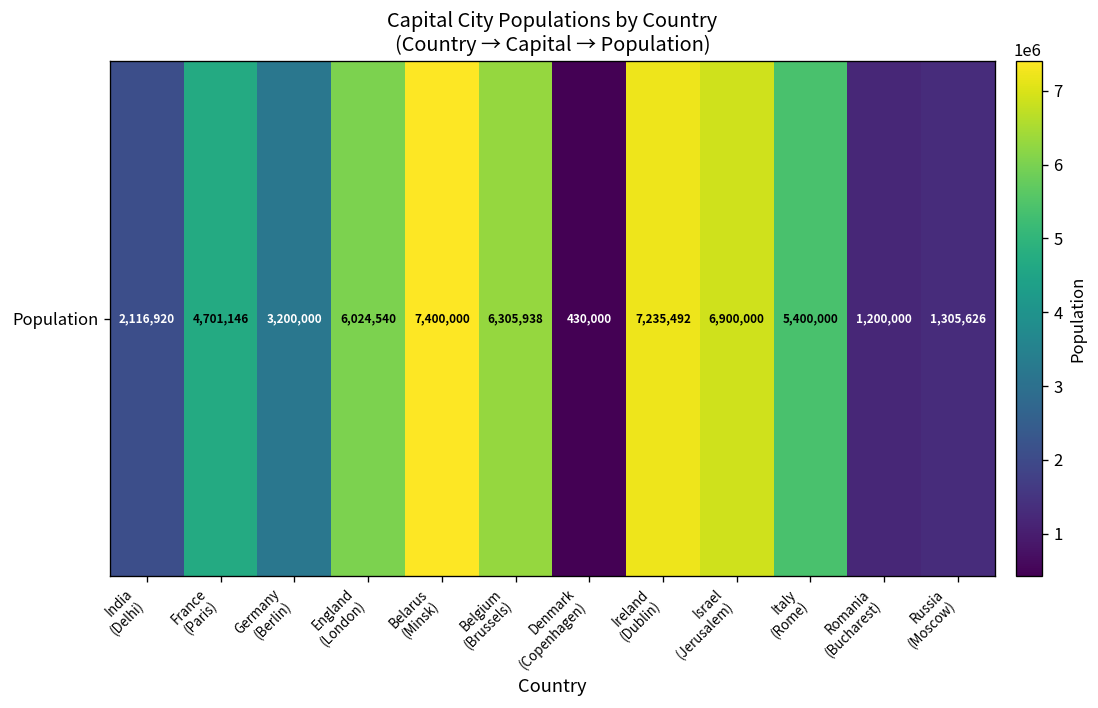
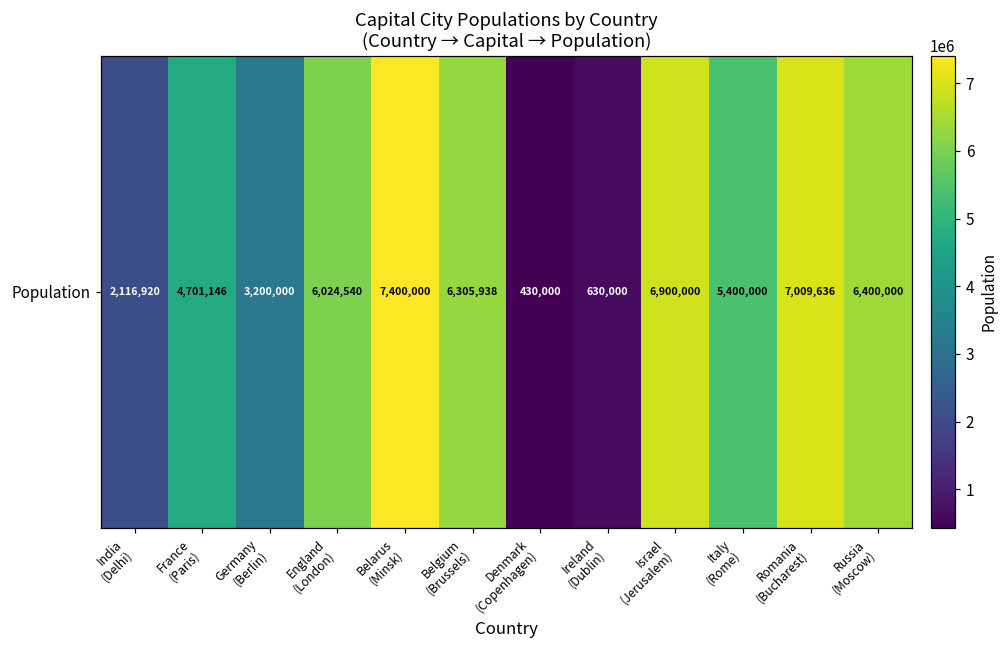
  {
    "Population": {
      "India (Delhi)": "2,116,920",
      "France (Paris)": "4,701,146",
      "Germany (Berlin)": "3,200,000",
      "England (London)": "6,024,540",
      "Belarus (Minsk)": "7,400,000",
      "Belgium (Brussels)": "6,305,938",
      "Denmark (Copenhagen)": "430,000",
-     "Ireland (Dublin)": "7,235,492",
+     "Ireland (Dublin)": "630,000",
      "Israel (Jerusalem)": "6,900,000",
      "Italy (Rome)": "5,400,000",
-     "Romania (Bucharest)": "1,200,000",
-     "Russia (Moscow)": "1,305,626"
+     "Romania (Bucharest)": "7,009,636",
+     "Russia (Moscow)": "6,400,000"
    }
  }
